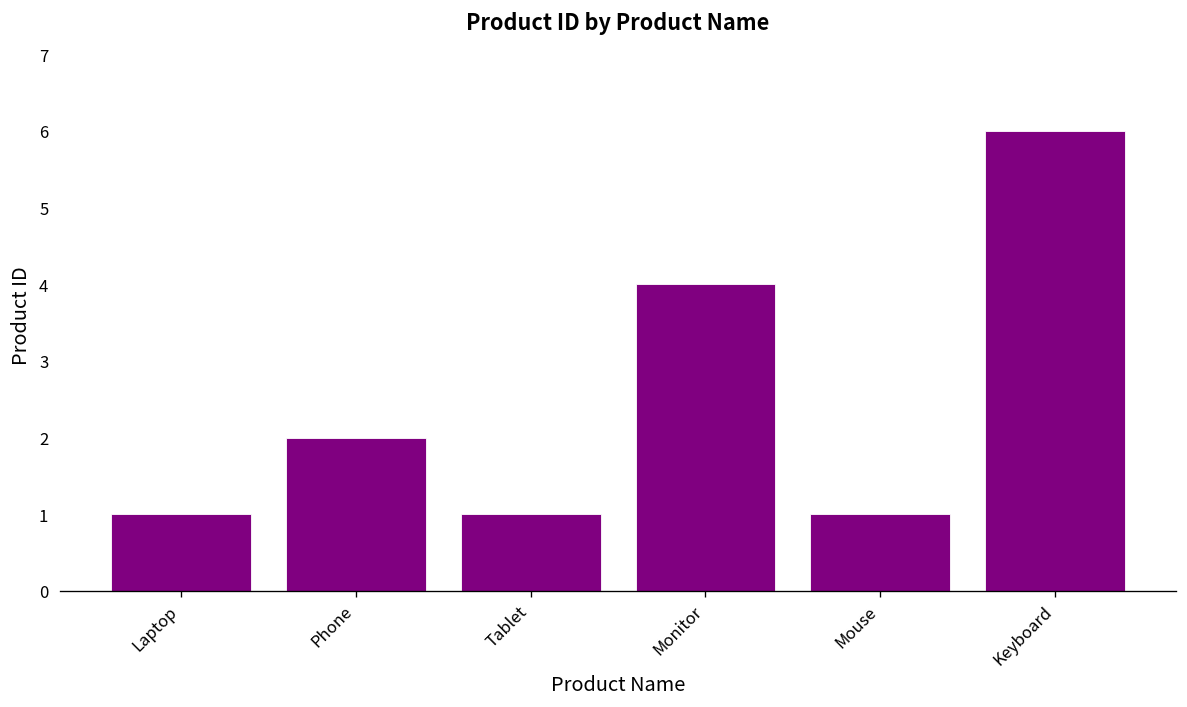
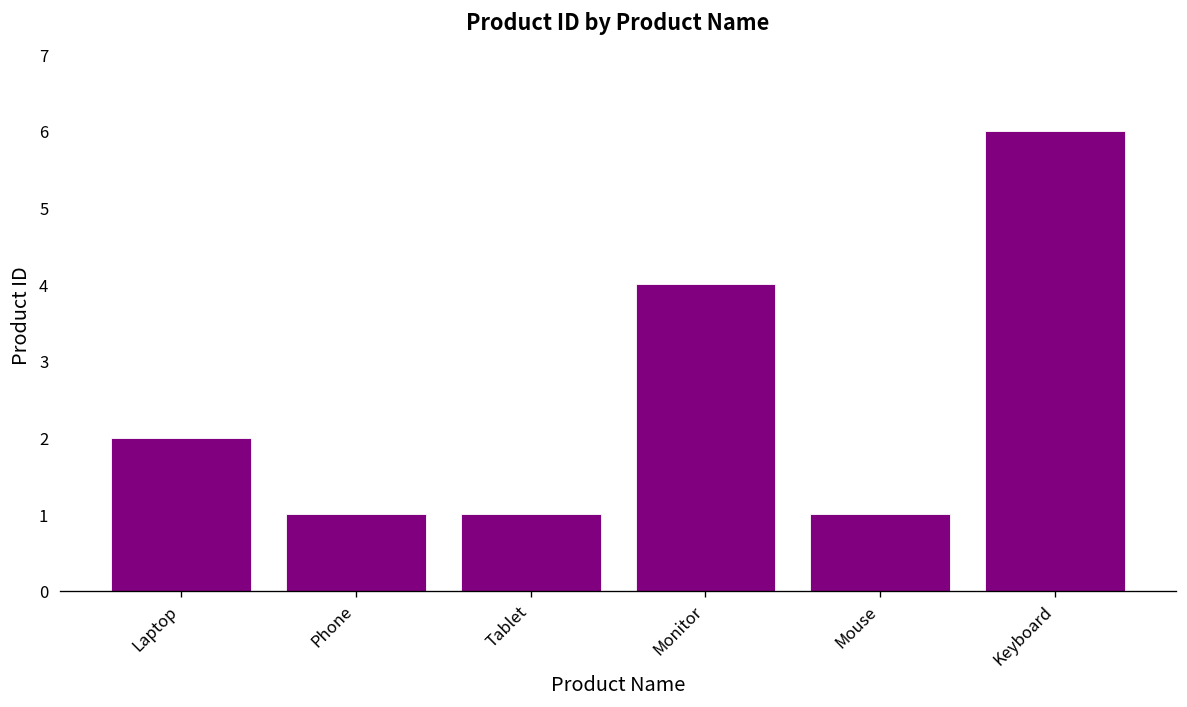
  {
-   "Laptop": 1,
-   "Phone": 2,
+   "Laptop": 2,
+   "Phone": 1,
    "Tablet": 1,
    "Monitor": 4,
    "Mouse": 1,
    "Keyboard": 6
  }
